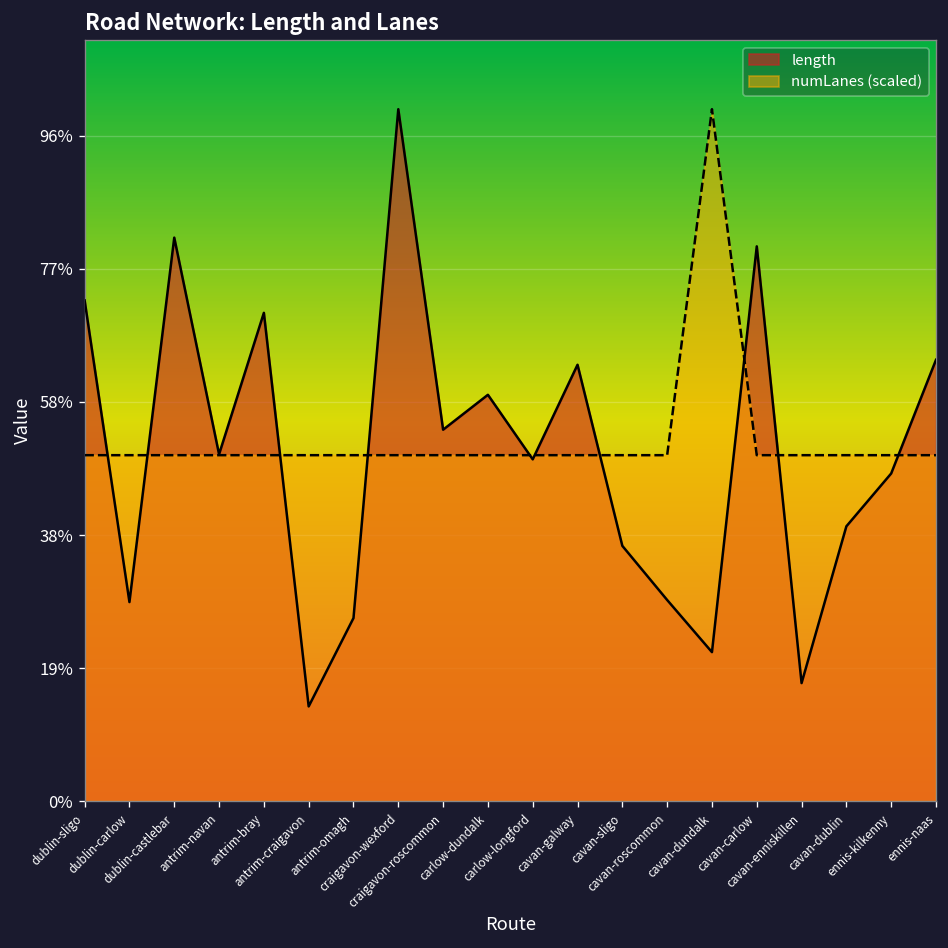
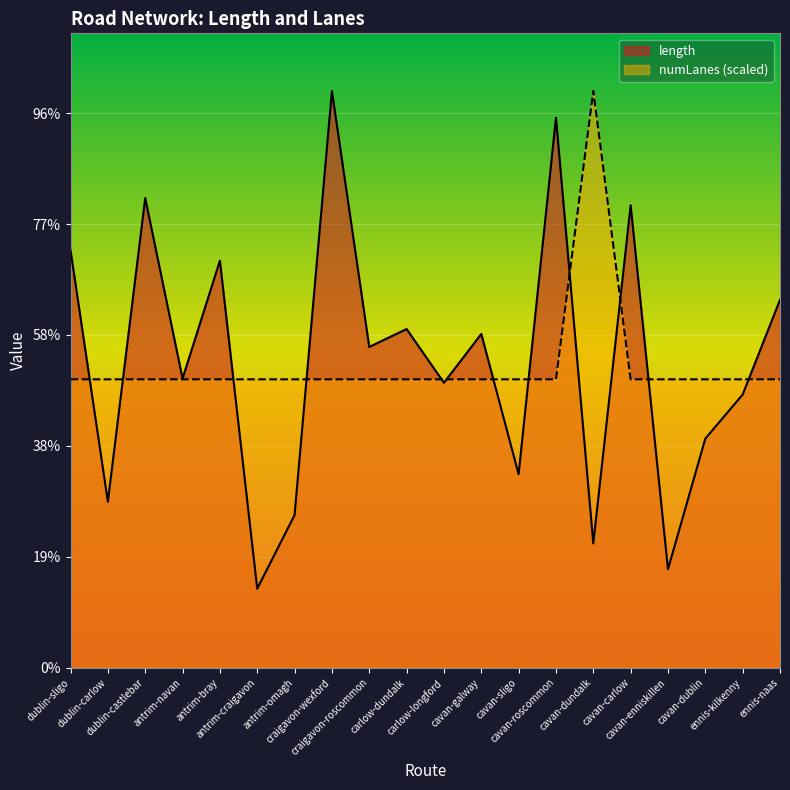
  {
    "length": {
      "dublin-sligo": "72%",
      "dublin-carlow": "29%",
      "dublin-castlebar": "81%",
      "antrim-bray": "70%",
      "antrim-craigavon": "14%",
      "antrim-omagh": "26%",
      "craigavon-wexford": "100%",
-     "craigavon-roscommon": "54%",
+     "craigavon-roscommon": "56%",
      "carlow-dundalk": "59%",
      "carlow-longford": "49%",
-     "cavan-galway": "63%",
-     "cavan-sligo": "37%",
-     "cavan-roscommon": "29%",
+     "cavan-galway": "58%",
+     "cavan-sligo": "33%",
+     "cavan-roscommon": "95%",
      "cavan-dundalk": "22%",
      "cavan-carlow": "80%",
      "cavan-enniskillen": "17%",
      "cavan-dublin": "40%",
      "ennis-kilkenny": "47%",
      "ennis-naas": "64%"
    },
    "numLanes (scaled)": {
      "dublin-sligo": "50%",
      "dublin-carlow": "50%",
      "dublin-castlebar": "50%",
      "antrim-bray": "50%",
      "antrim-craigavon": "50%",
      "antrim-omagh": "50%",
      "craigavon-wexford": "50%",
      "craigavon-roscommon": "50%",
      "carlow-dundalk": "50%",
      "carlow-longford": "50%",
      "cavan-galway": "50%",
      "cavan-sligo": "50%",
      "cavan-roscommon": "50%",
      "cavan-dundalk": "100%",
      "cavan-carlow": "50%",
      "cavan-enniskillen": "50%",
      "cavan-dublin": "50%",
      "ennis-kilkenny": "50%",
      "ennis-naas": "50%"
    }
  }
